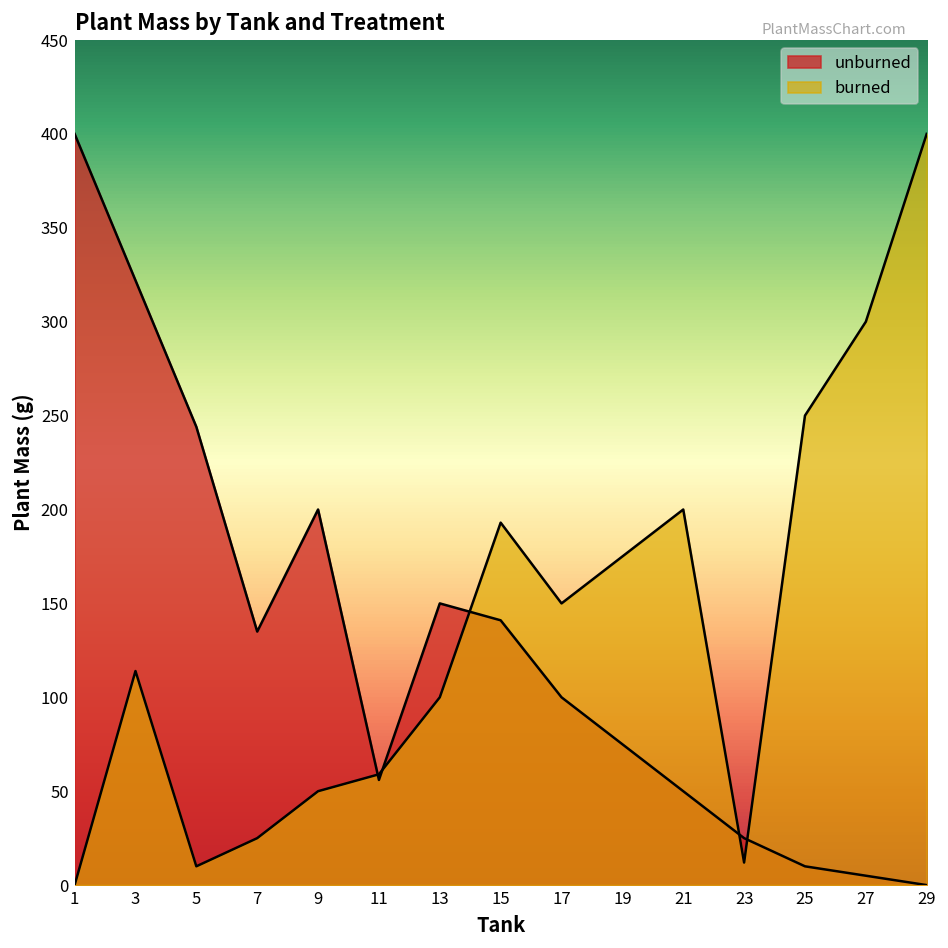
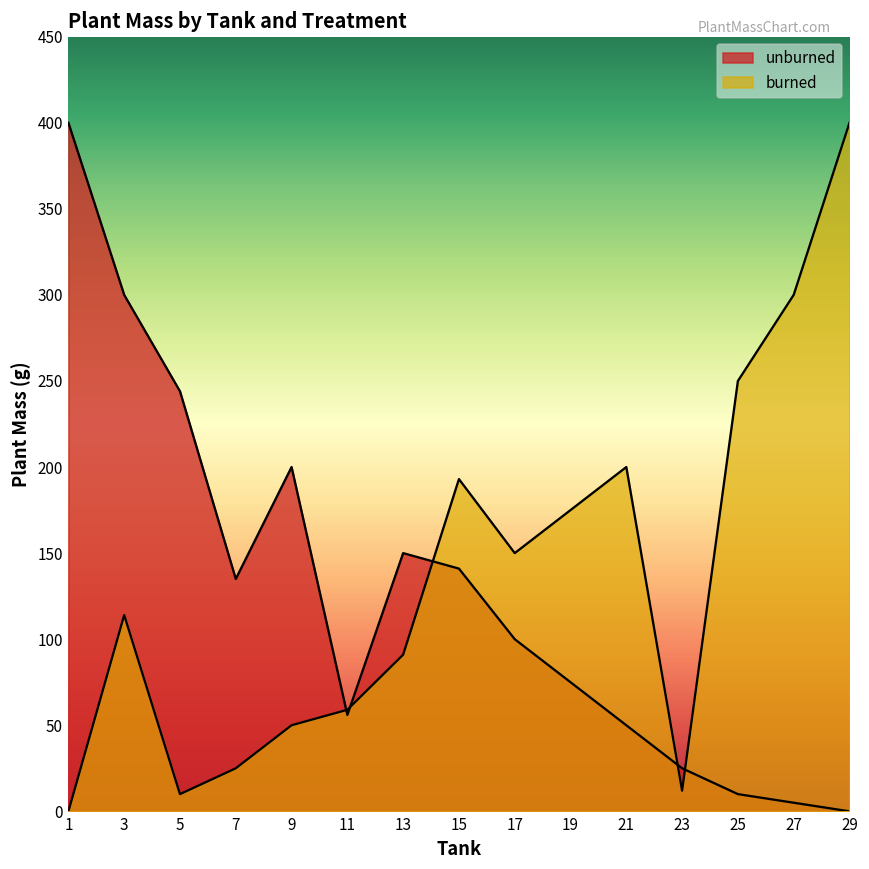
  {
    "unburned": {
      "1": 400,
-     "3": 322,
+     "3": 300,
      "5": 244,
      "7": 135,
      "9": 200,
      "11": 56,
      "13": 150,
      "15": 141,
      "17": 100,
      "19": 75,
      "21": 50,
      "23": 25,
      "25": 10,
      "27": 5,
      "29": 0
    },
    "burned": {
      "1": 0,
      "3": 114,
      "5": 10,
      "7": 25,
      "9": 50,
      "11": 59,
-     "13": 100,
+     "13": 91,
      "15": 193,
      "17": 150,
      "19": 175,
      "21": 200,
      "23": 12,
      "25": 250,
      "27": 300,
      "29": 400
    }
  }
